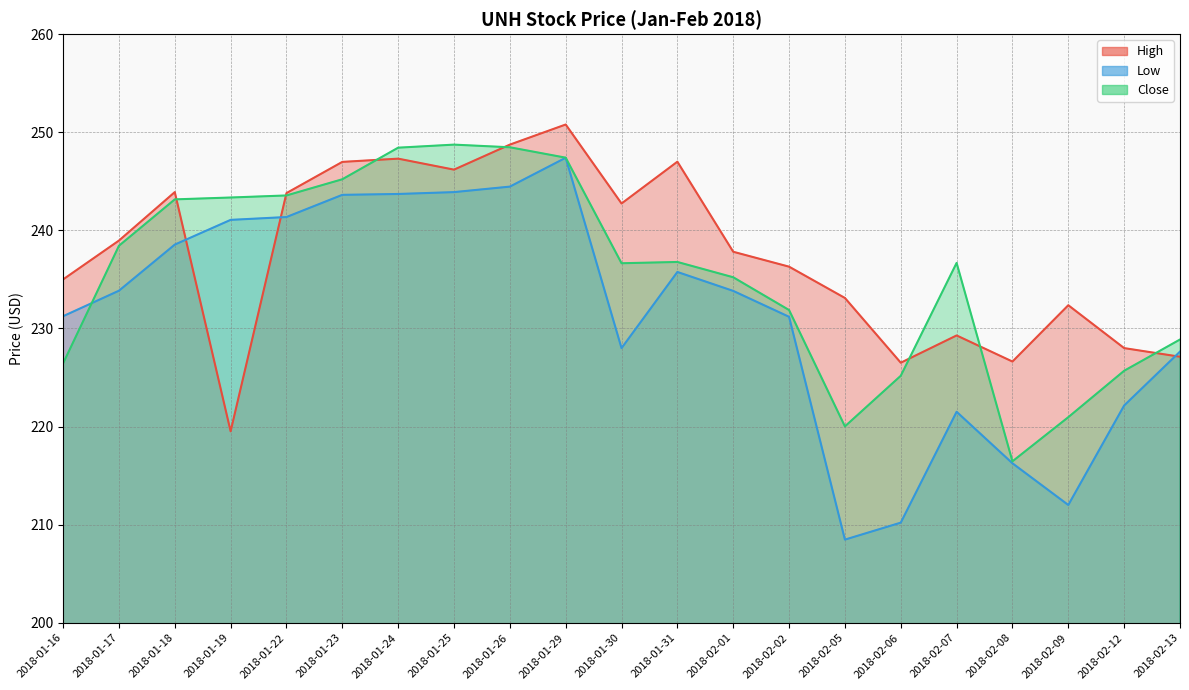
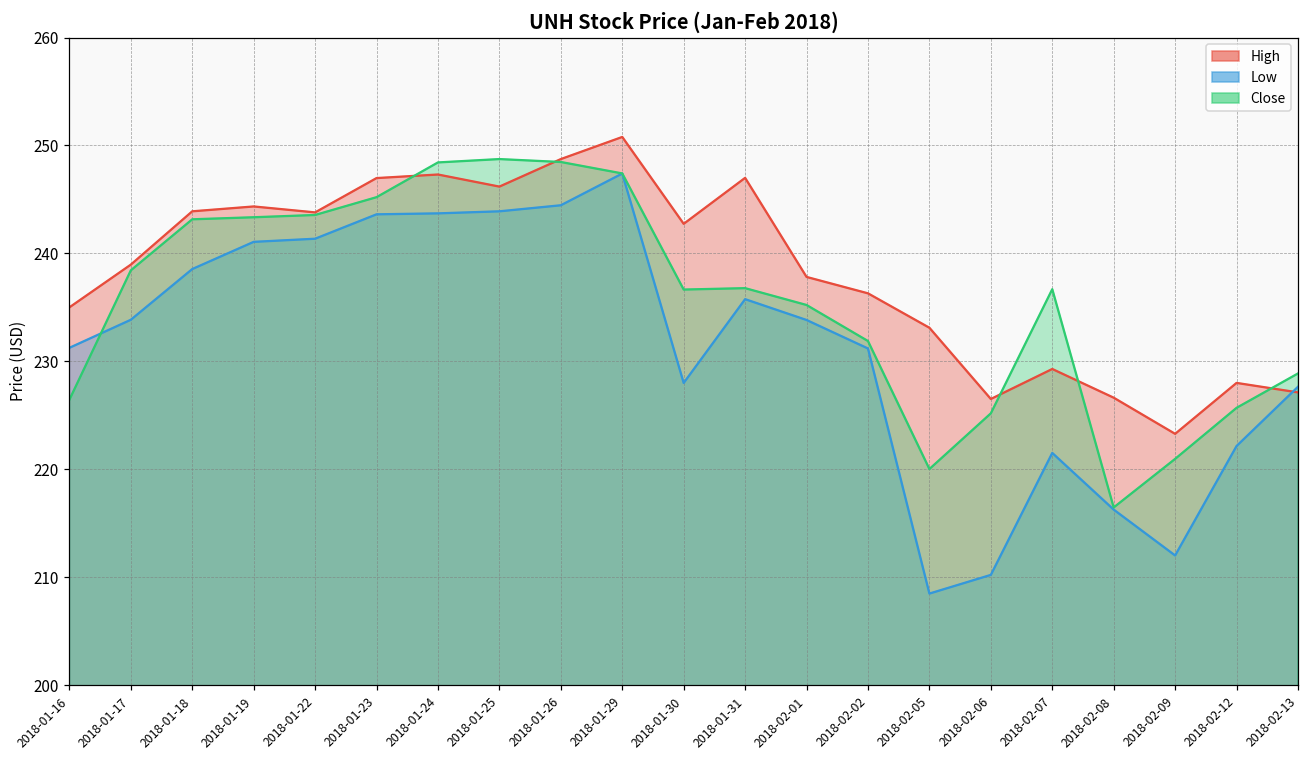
  {
    "High": {
      "2018-01-16": 235,
      "2018-01-17": 239,
      "2018-01-18": 244,
-     "2018-01-19": 220,
+     "2018-01-19": 244,
      "2018-01-23": 247,
      "2018-01-24": 247,
      "2018-01-25": 246,
      "2018-01-26": 249,
      "2018-01-29": 251,
      "2018-01-30": 243,
      "2018-01-31": 247,
      "2018-02-01": 238,
      "2018-02-02": 236,
      "2018-02-05": 233,
      "2018-02-06": 227,
      "2018-02-07": 229,
      "2018-02-08": 227,
-     "2018-02-09": 232,
+     "2018-02-09": 223,
      "2018-02-12": 228,
      "2018-02-13": 227
    },
    "Low": {
      "2018-01-16": 231,
      "2018-01-17": 234,
      "2018-01-18": 239,
      "2018-01-19": 241,
      "2018-01-22": 241,
      "2018-01-23": 244,
      "2018-01-24": 244,
      "2018-01-25": 244,
      "2018-01-26": 244,
      "2018-01-30": 228,
      "2018-01-31": 236,
      "2018-02-01": 234,
      "2018-02-02": 231,
      "2018-02-05": 208,
      "2018-02-06": 210,
      "2018-02-07": 222,
      "2018-02-09": 212,
      "2018-02-12": 222,
      "2018-02-13": 228
    },
    "Close": {
      "2018-01-16": 226,
      "2018-01-17": 238,
      "2018-01-18": 243,
      "2018-01-19": 243,
      "2018-01-23": 245,
      "2018-01-24": 248,
      "2018-01-25": 249,
      "2018-01-26": 248,
      "2018-01-30": 237,
      "2018-01-31": 237,
      "2018-02-01": 235,
      "2018-02-02": 232,
      "2018-02-05": 220,
      "2018-02-06": 225,
      "2018-02-07": 237,
      "2018-02-09": 221,
      "2018-02-12": 226,
      "2018-02-13": 229
    }
  }
